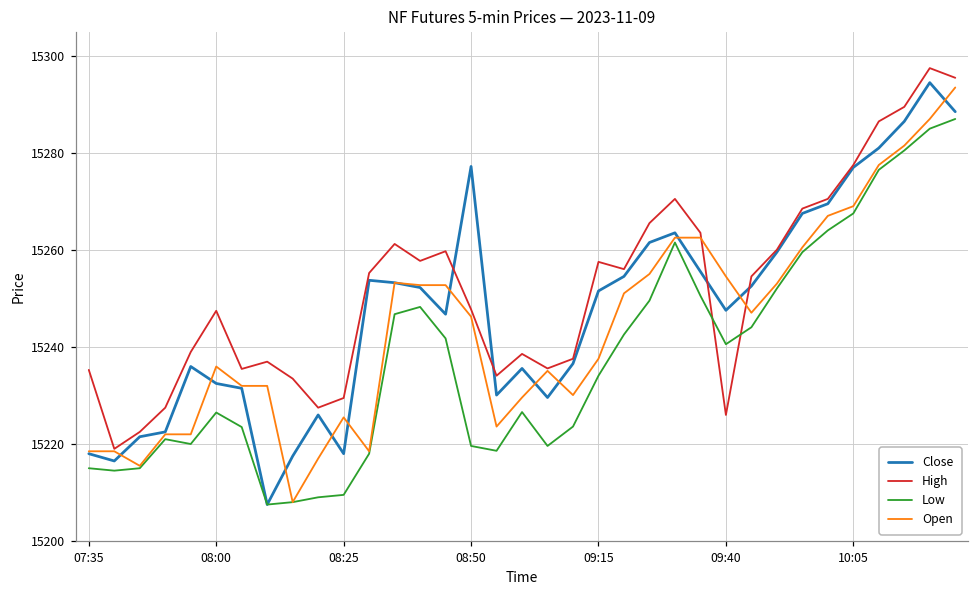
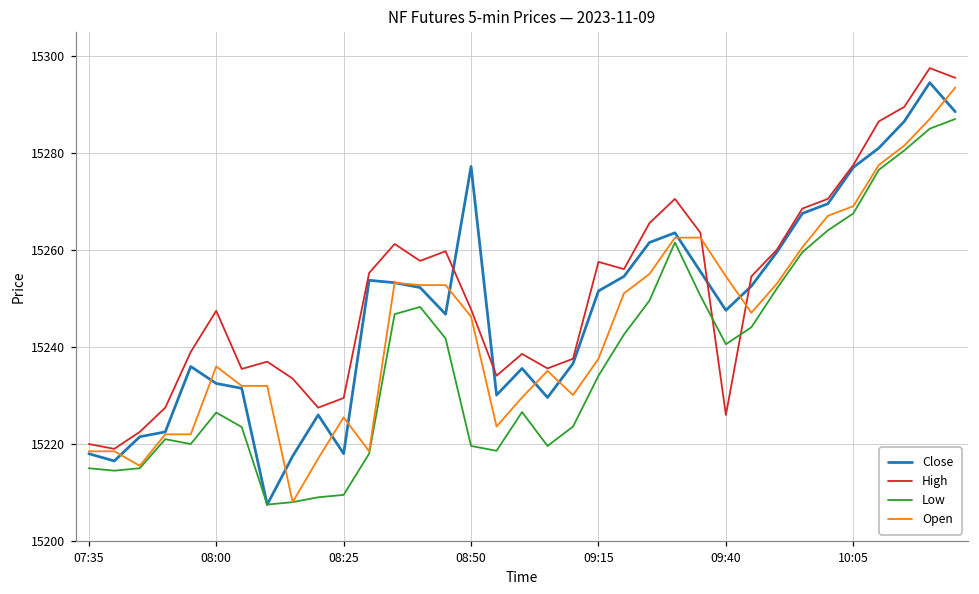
  {
    "Close": {
      "08:00": 15233,
      "08:25": 15218,
      "08:50": 15277,
      "09:15": 15252,
      "09:40": 15248
    },
    "High": {
-     "07:35": 15235,
+     "07:35": 15220,
      "08:00": 15248,
      "08:25": 15230,
      "08:50": 15248,
      "09:15": 15258,
      "09:40": 15226
    },
    "Low": {
      "07:35": 15215,
      "08:00": 15227,
      "08:25": 15210,
      "08:50": 15220,
      "09:15": 15234,
      "09:40": 15241,
      "10:05": 15268
    },
    "Open": {
      "08:00": 15236,
      "08:25": 15226,
      "08:50": 15246,
      "09:15": 15238,
      "09:40": 15255,
      "10:05": 15269
    }
  }
